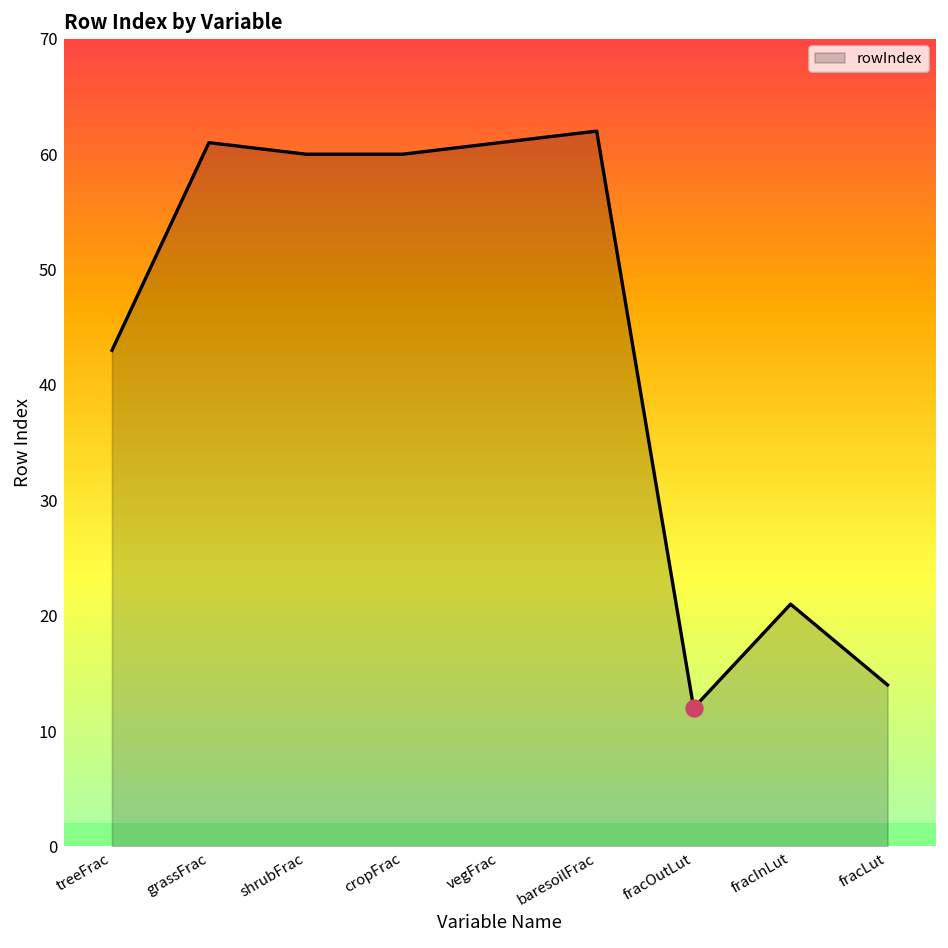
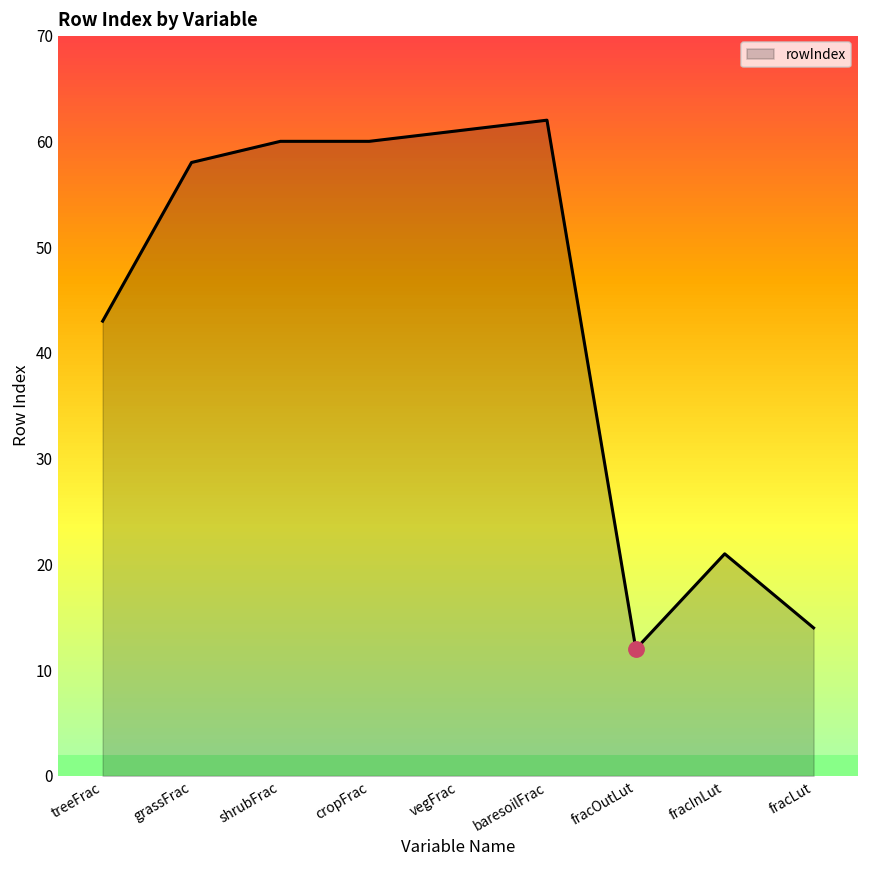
  {
    "rowIndex": {
      "treeFrac": 43,
-     "grassFrac": 61,
+     "grassFrac": 58,
      "shrubFrac": 60,
      "cropFrac": 60,
      "vegFrac": 61,
      "baresoilFrac": 62,
      "fracInLut": 21,
      "fracLut": 14
    }
  }
